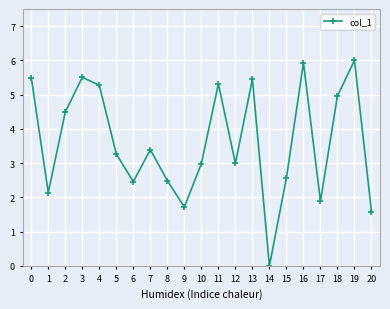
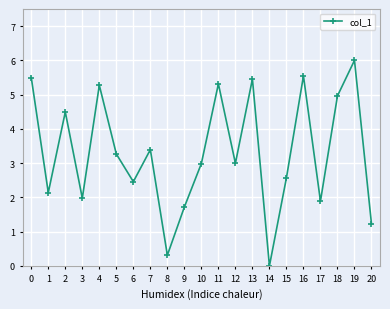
  {
    "0": 5.5,
    "1": 2.1,
    "2": 4.5,
-   "3": 5.5,
+   "3": 2.0,
    "4": 5.3,
    "5": 3.3,
    "6": 2.5,
    "7": 3.4,
-   "8": 2.5,
+   "8": 0.3,
    "9": 1.7,
    "10": 3.0,
    "11": 5.3,
    "12": 3.0,
    "13": 5.5,
    "14": 0.0,
    "15": 2.6,
-   "16": 5.9,
+   "16": 5.5,
    "17": 1.9,
    "18": 5.0,
    "19": 6.0,
-   "20": 1.6
+   "20": 1.2
  }
